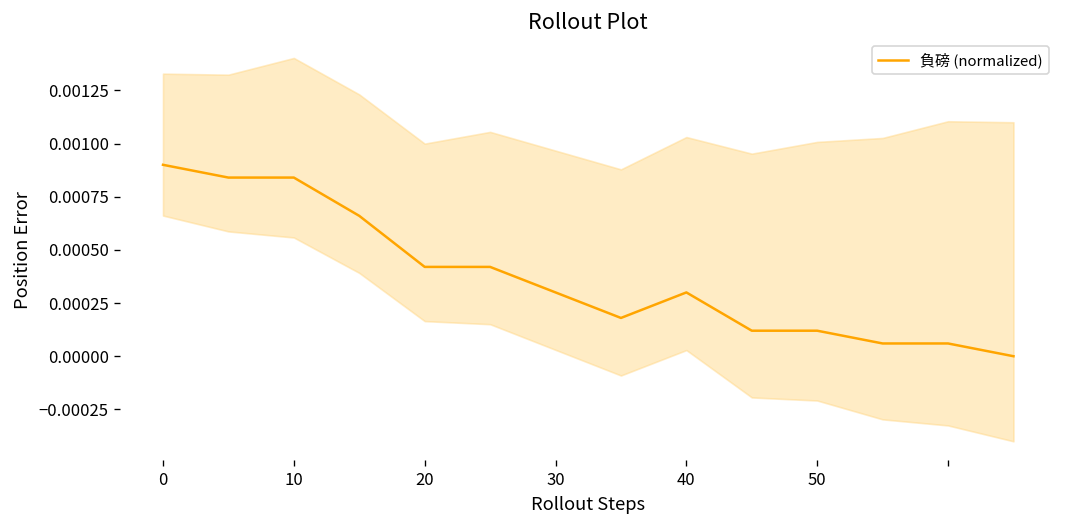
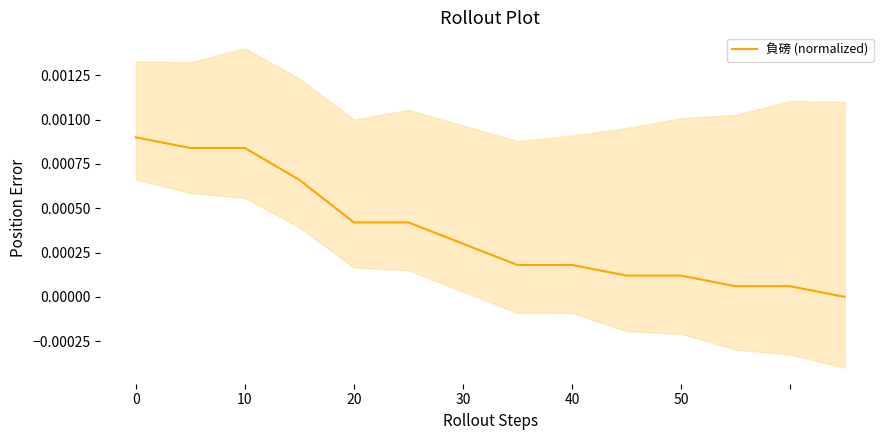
  {
    "負磅 (normalized)": {
      "0": 0.00090,
      "20": 0.00042,
      "30": 0.00030,
-     "40": 0.00030,
+     "40": 0.00018,
      "50": 0.00012
    }
  }
